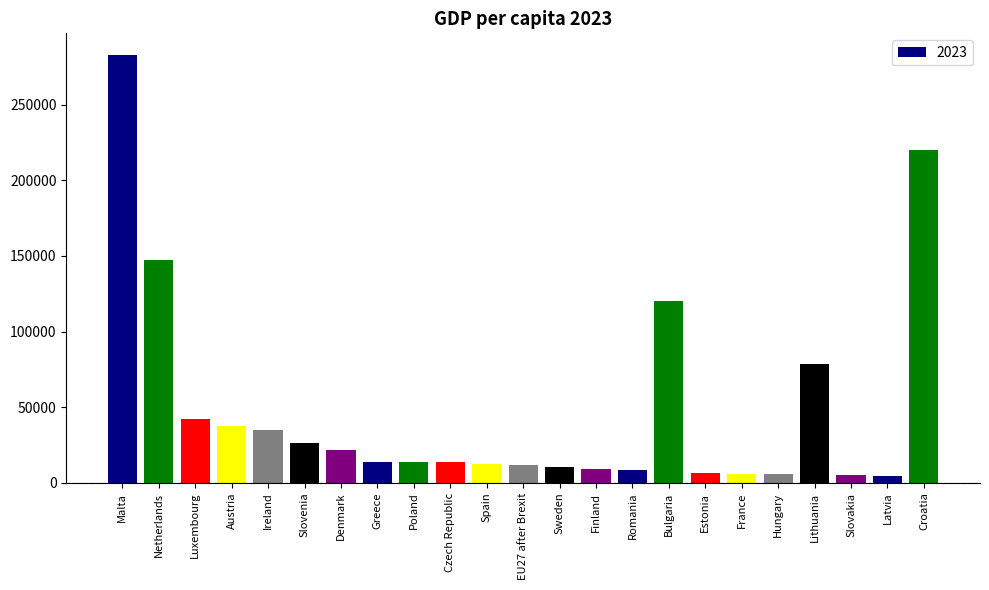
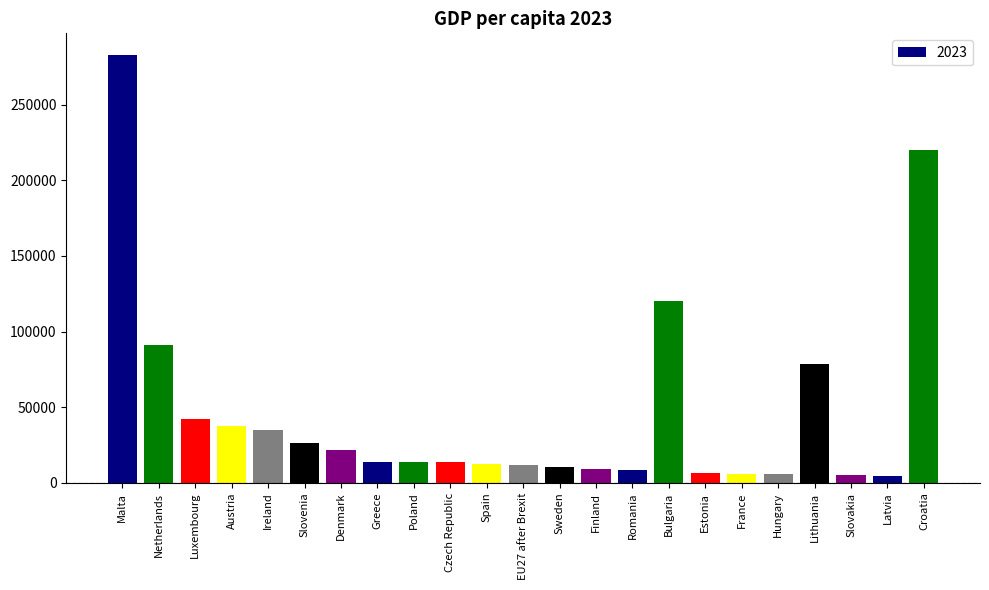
  {
    "Malta": 283000,
-   "Netherlands": 148000,
+   "Netherlands": 91000,
    "Luxembourg": 43000,
    "Austria": 38000,
    "Ireland": 35000,
    "Slovenia": 27000,
    "Denmark": 21000,
    "Greece": 14000,
    "Poland": 14000,
    "Czech Republic": 14000,
    "Spain": 12000,
    "EU27 after Brexit": 12000,
    "Sweden": 11000,
    "Finland": 9000,
    "Romania": 8000,
    "Bulgaria": 120000,
    "Estonia": 6000,
    "France": 6000,
    "Hungary": 6000,
    "Lithuania": 79000,
    "Slovakia": 5000,
    "Latvia": 5000,
    "Croatia": 220000
  }
